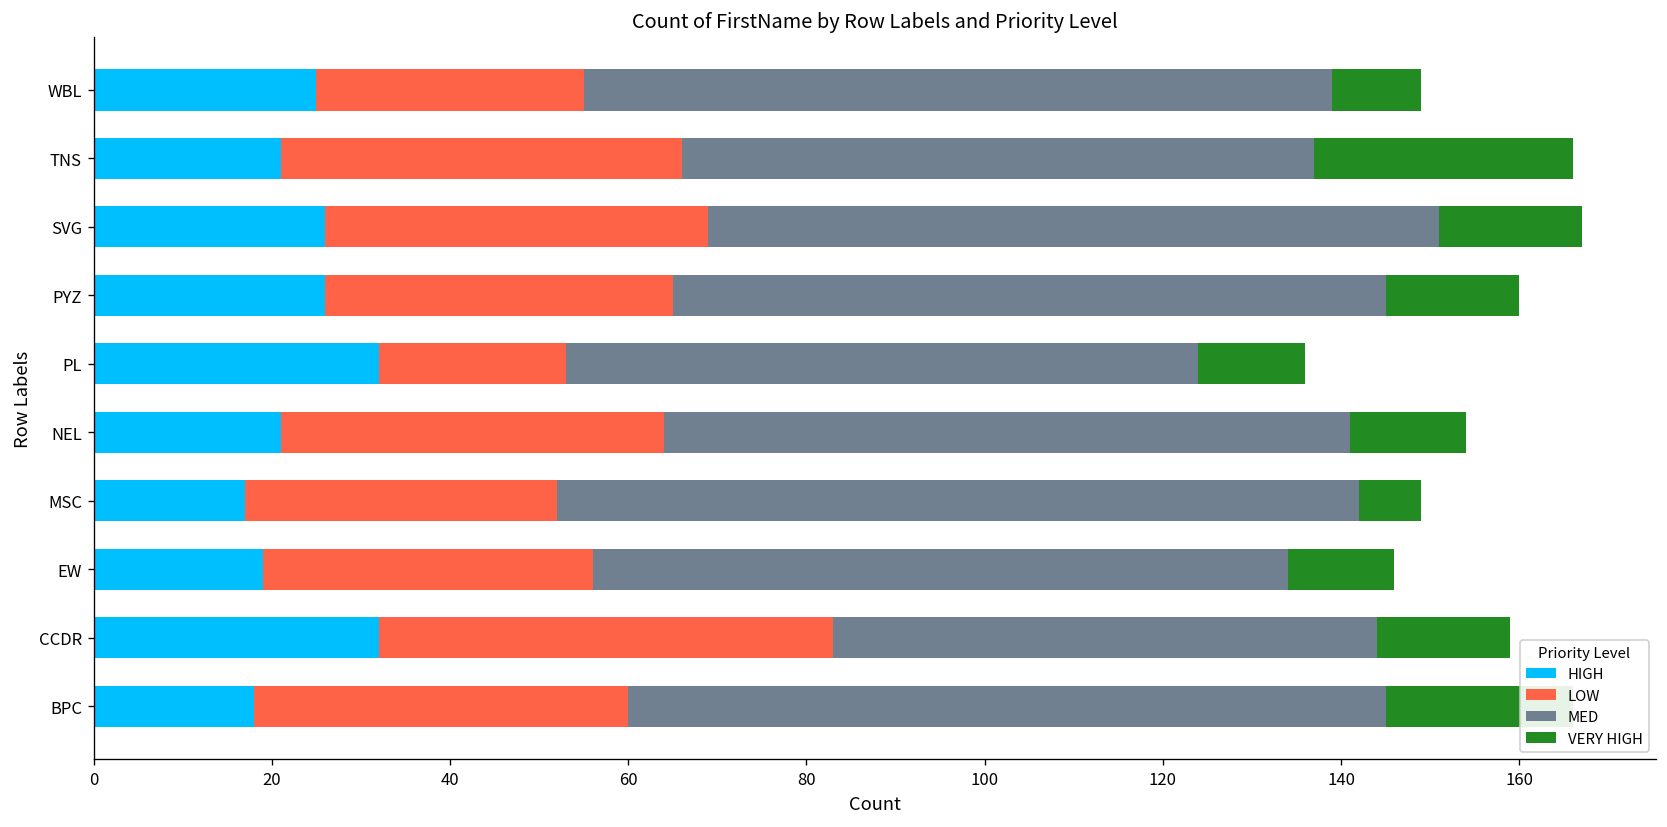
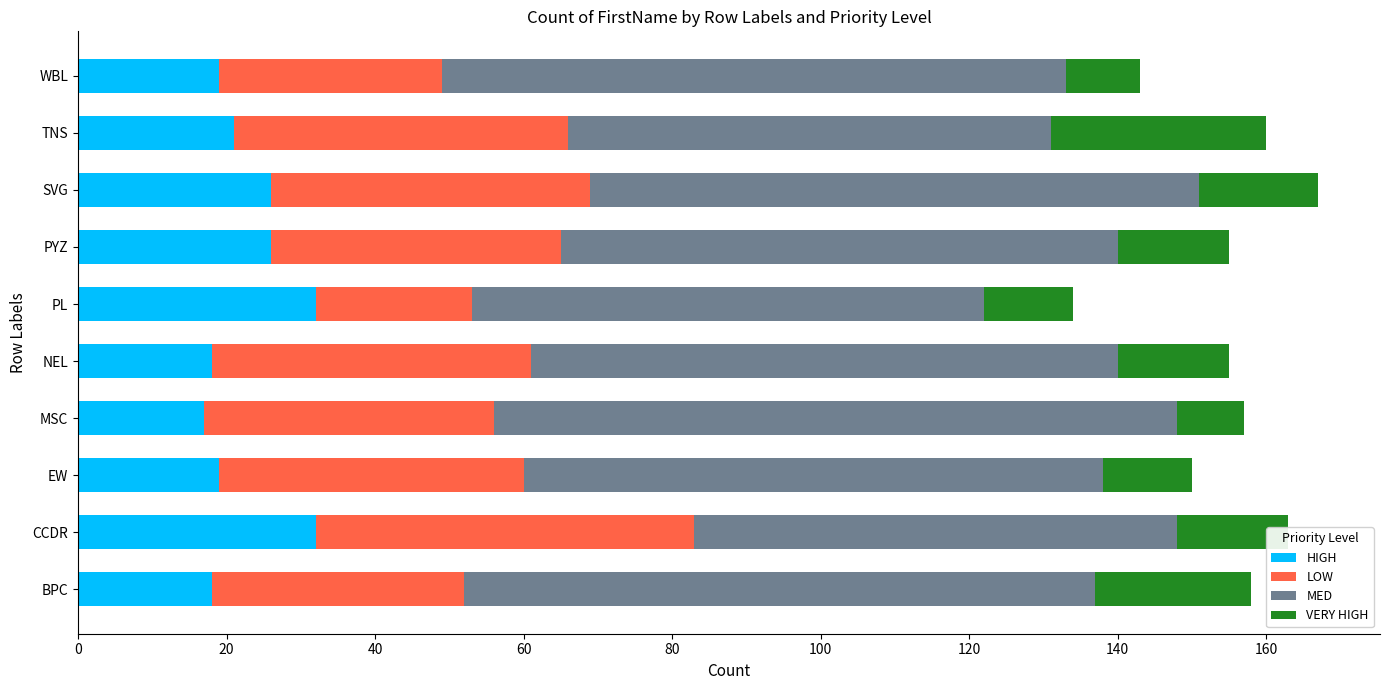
  {
    "HIGH": {
-     "WBL": 25,
+     "WBL": 19,
      "TNS": 21,
      "SVG": 26,
      "PYZ": 26,
      "PL": 32,
-     "NEL": 21,
+     "NEL": 18,
      "MSC": 17,
      "EW": 19,
      "CCDR": 32,
      "BPC": 18
    },
    "LOW": {
      "WBL": 30,
      "TNS": 45,
      "SVG": 43,
      "PYZ": 39,
      "PL": 21,
      "NEL": 43,
-     "MSC": 35,
-     "EW": 37,
+     "MSC": 39,
+     "EW": 41,
      "CCDR": 51,
-     "BPC": 42
+     "BPC": 34
    },
    "MED": {
      "WBL": 84,
-     "TNS": 71,
+     "TNS": 65,
      "SVG": 82,
-     "PYZ": 80,
-     "PL": 71,
-     "NEL": 77,
-     "MSC": 90,
+     "PYZ": 75,
+     "PL": 69,
+     "NEL": 79,
+     "MSC": 92,
      "EW": 78,
-     "CCDR": 61,
+     "CCDR": 65,
      "BPC": 85
    },
    "VERY HIGH": {
      "WBL": 10,
      "TNS": 29,
      "SVG": 16,
      "PYZ": 15,
      "PL": 12,
-     "NEL": 13,
-     "MSC": 7,
+     "NEL": 15,
+     "MSC": 9,
      "EW": 12
    }
  }
